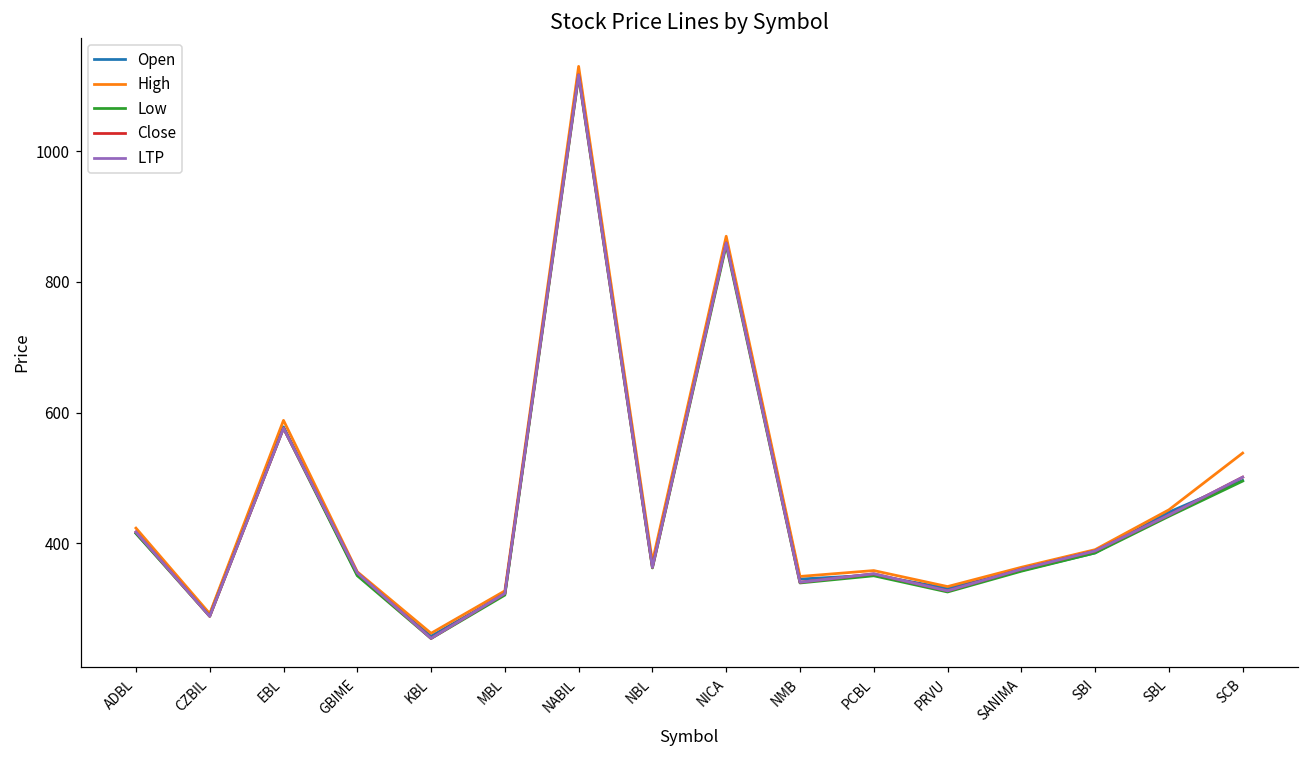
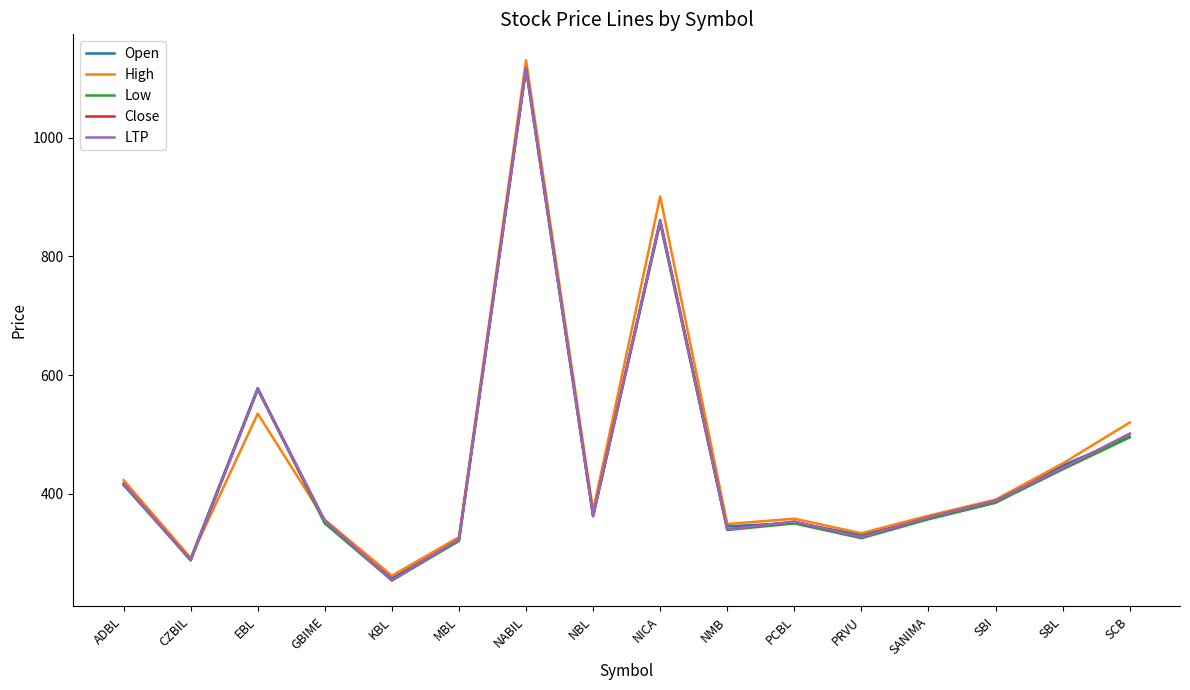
  {
    "High": {
      "ADBL": 420,
-     "EBL": 590,
+     "EBL": 540,
      "KBL": 260,
      "NABIL": 1130,
      "NBL": 370,
-     "NICA": 870,
+     "NICA": 900,
      "PCBL": 360,
-     "SCB": 540
+     "SCB": 520
    },
    "LTP": {
      "SCB": 500
    }
  }
